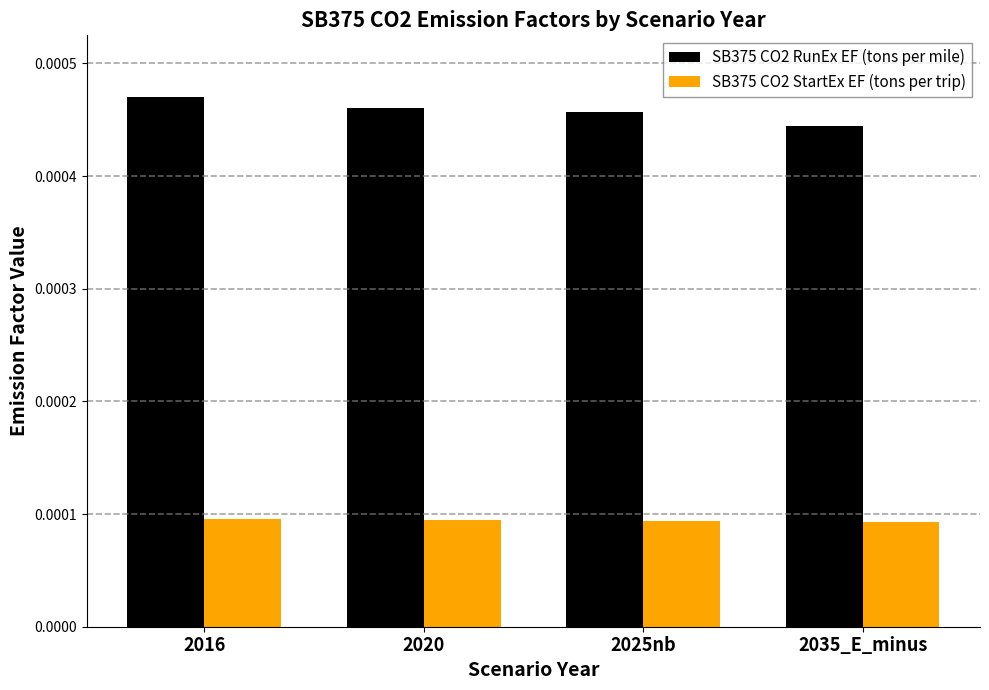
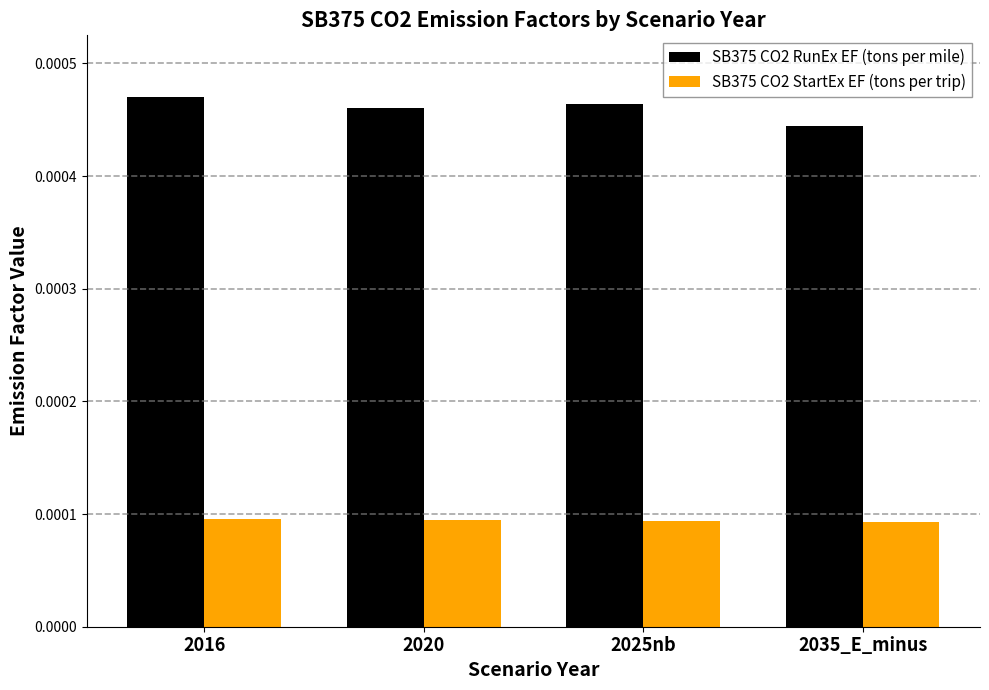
  {
    "SB375 CO2 RunEx EF (tons per mile)": {
      "2016": 0.000470,
      "2020": 0.000460,
-     "2025nb": 0.000457,
+     "2025nb": 0.000464,
      "2035_E_minus": 0.000444
    },
    "SB375 CO2 StartEx EF (tons per trip)": {
      "2016": 0.000095,
      "2020": 0.000094,
      "2025nb": 0.000093,
      "2035_E_minus": 0.000093
    }
  }
